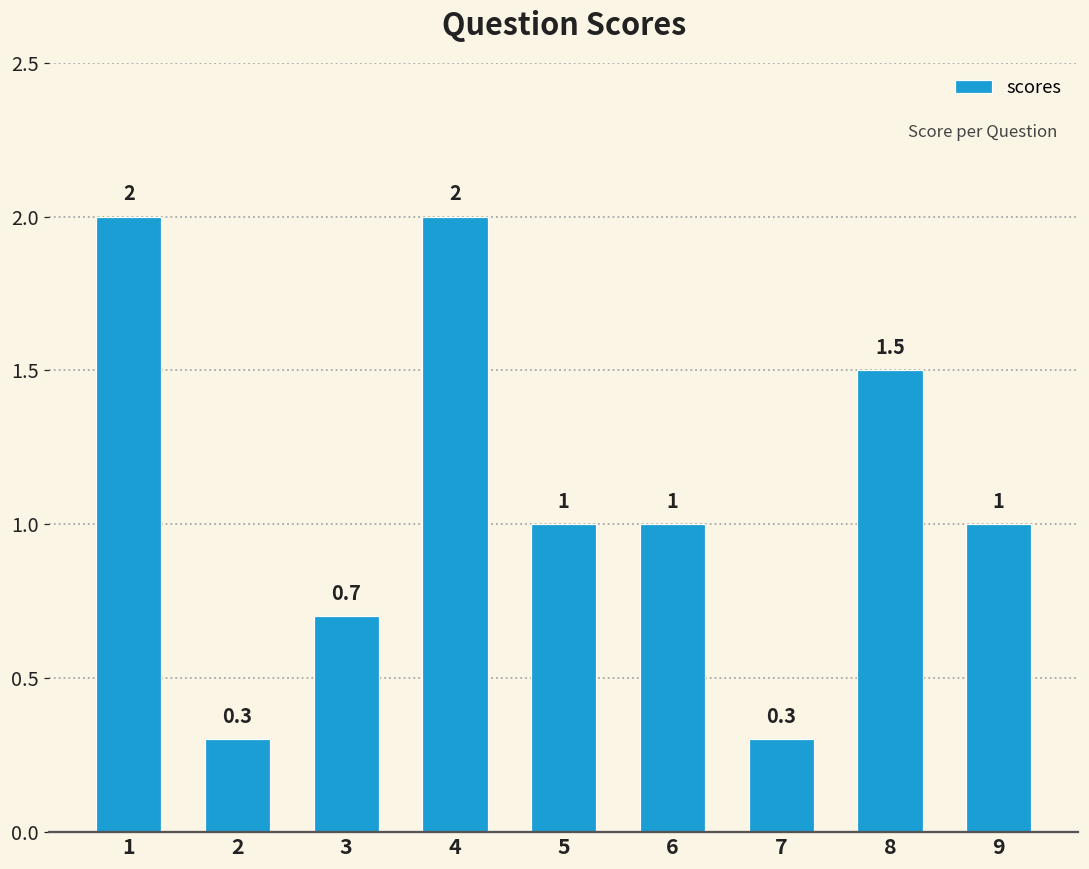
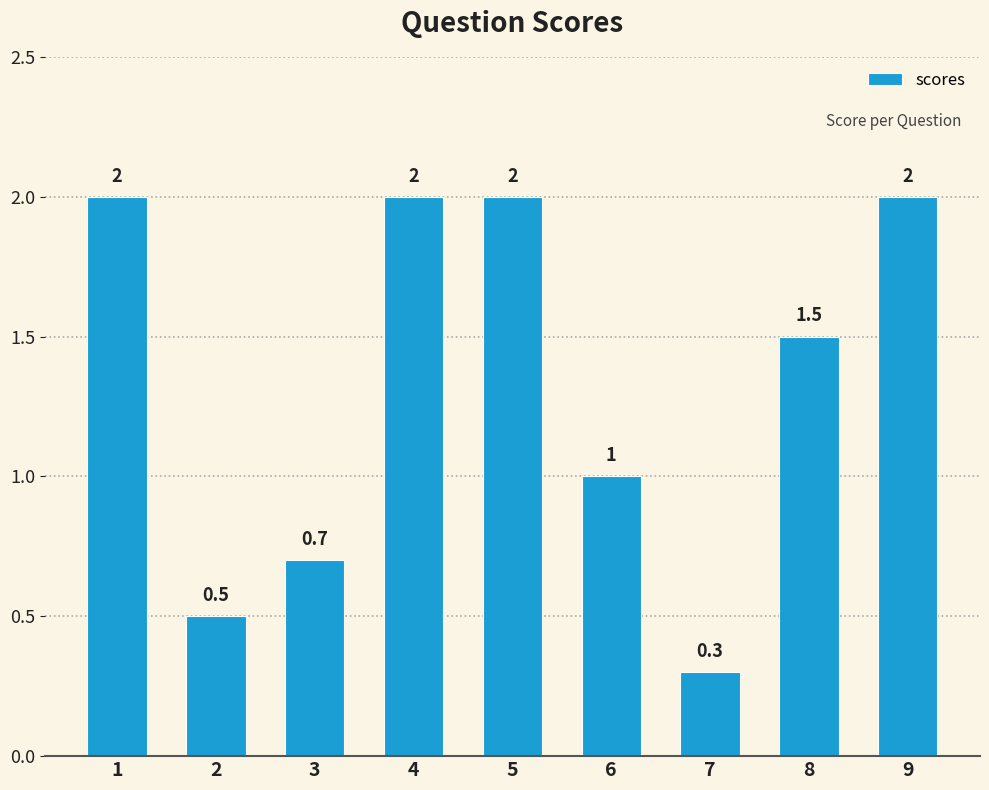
  {
    "1": 2,
-   "2": 0.3,
+   "2": 0.5,
    "3": 0.7,
    "4": 2,
-   "5": 1,
+   "5": 2,
    "6": 1,
    "7": 0.3,
    "8": 1.5,
-   "9": 1
+   "9": 2
  }
